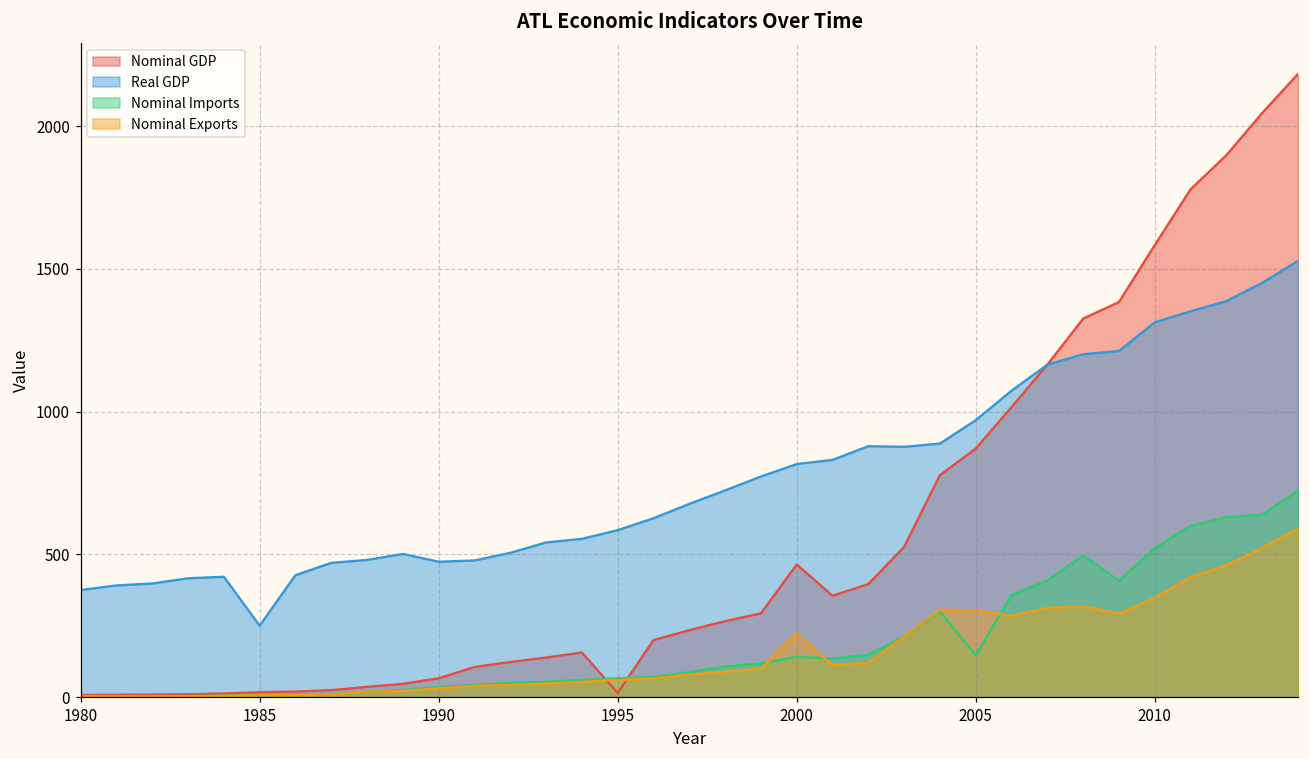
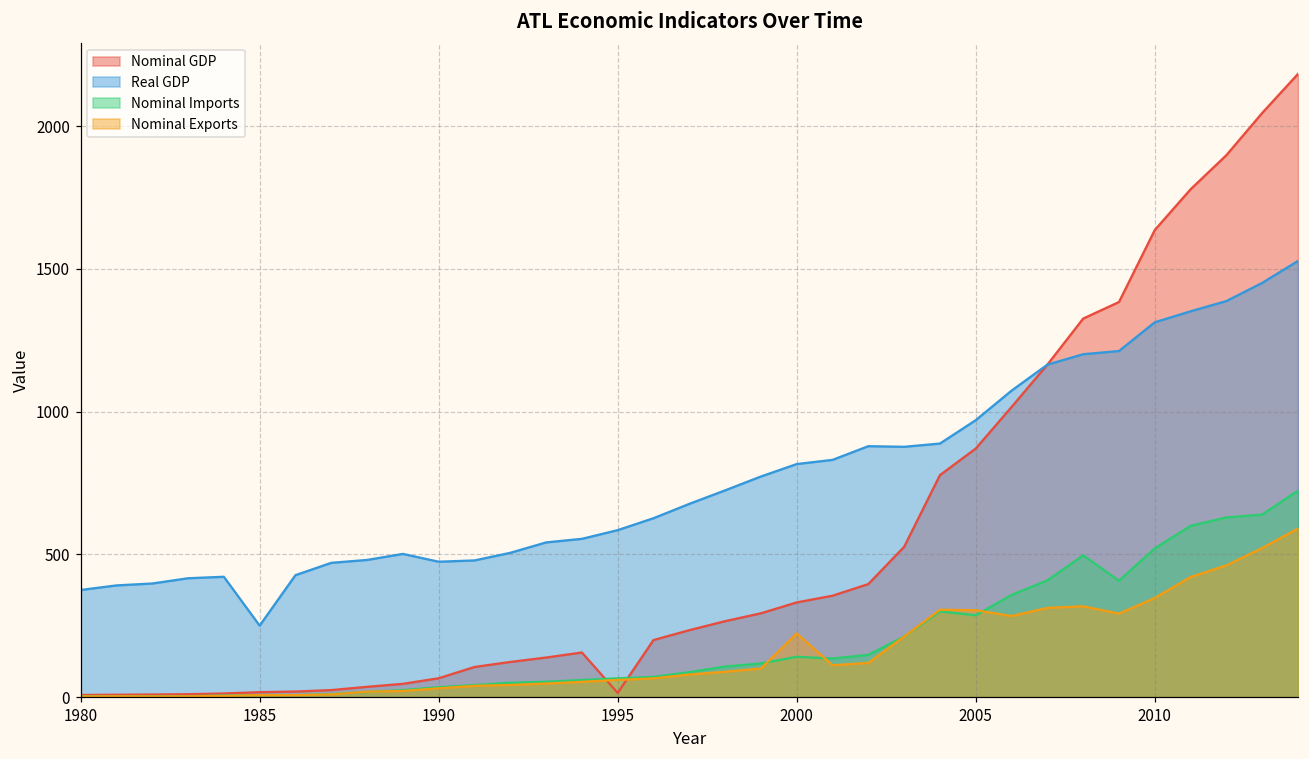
  {
    "Nominal GDP": {
      "1985": 20,
      "1990": 70,
      "1995": 10,
-     "2000": 460,
+     "2000": 330,
      "2005": 870,
-     "2010": 1580
+     "2010": 1640
    },
    "Real GDP": {
      "1980": 380,
      "1985": 250,
      "1990": 470,
      "1995": 580,
      "2000": 820,
      "2005": 970,
      "2010": 1310
    },
    "Nominal Imports": {
      "2000": 140,
-     "2005": 150,
+     "2005": 290,
      "2010": 520
    },
    "Nominal Exports": {
      "2000": 220,
      "2005": 300,
      "2010": 350
    }
  }
